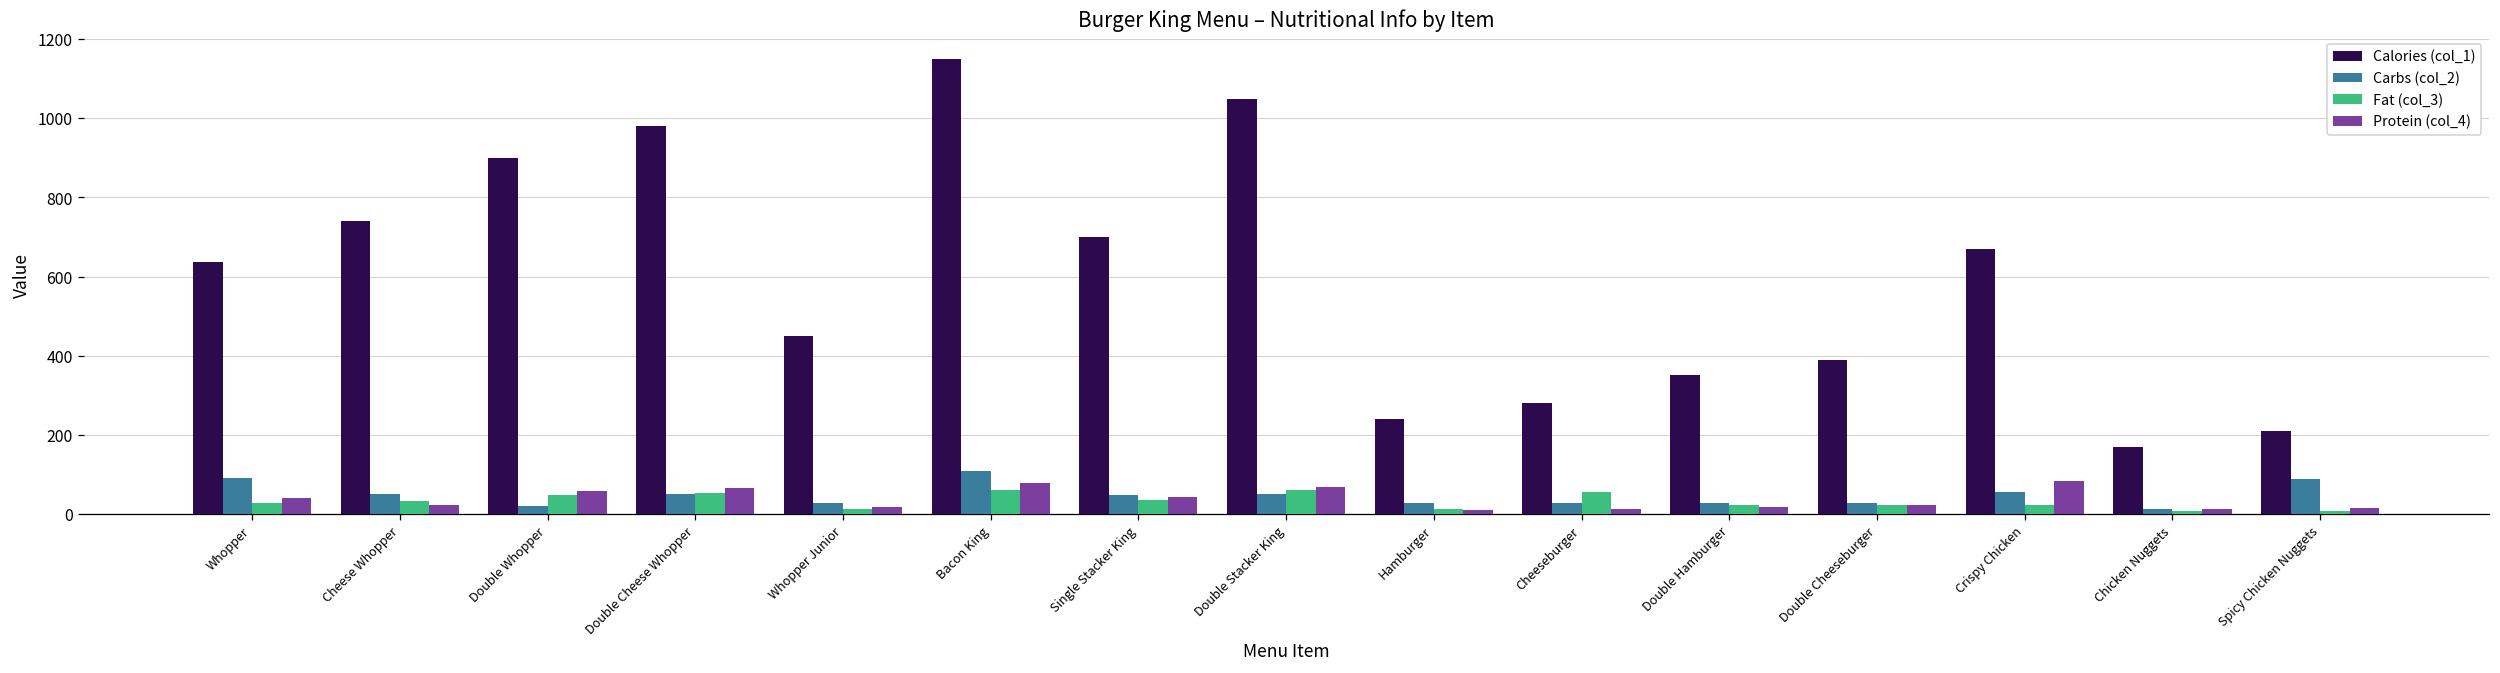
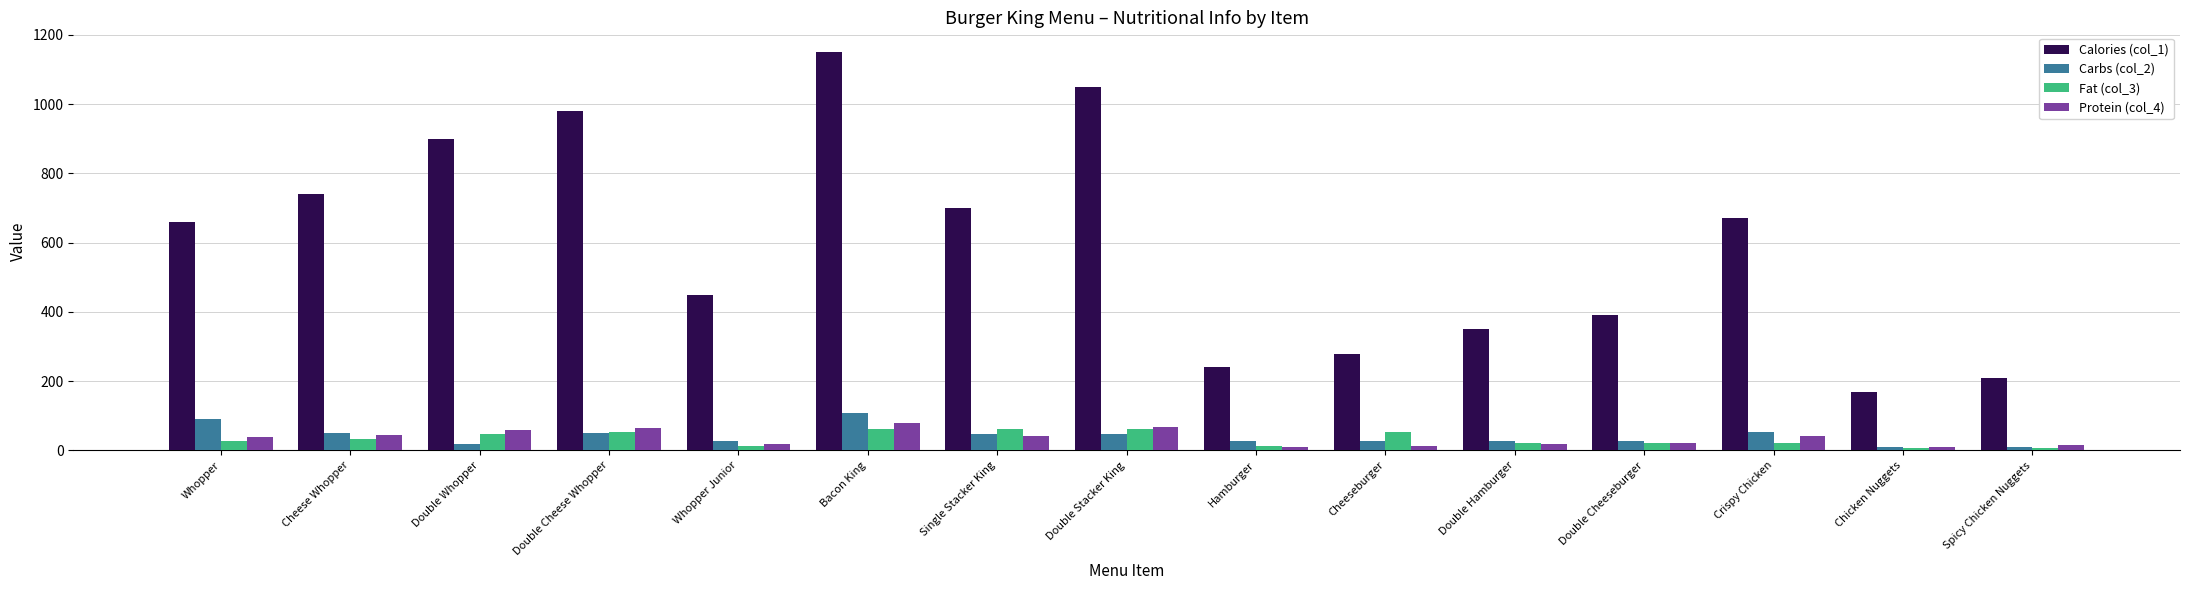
  {
    "Calories (col_1)": {
-     "Whopper": 640,
+     "Whopper": 660,
      "Cheese Whopper": 740,
      "Double Whopper": 900,
      "Double Cheese Whopper": 980,
      "Whopper Junior": 450,
      "Bacon King": 1150,
      "Single Stacker King": 700,
      "Double Stacker King": 1050,
      "Hamburger": 240,
      "Cheeseburger": 280,
      "Double Hamburger": 350,
      "Double Cheeseburger": 390,
      "Crispy Chicken": 670,
      "Chicken Nuggets": 170,
      "Spicy Chicken Nuggets": 210
    },
    "Carbs (col_2)": {
      "Whopper": 90,
      "Cheese Whopper": 50,
      "Double Whopper": 20,
      "Double Cheese Whopper": 50,
      "Whopper Junior": 30,
      "Bacon King": 110,
      "Single Stacker King": 50,
      "Double Stacker King": 50,
      "Hamburger": 30,
      "Cheeseburger": 30,
      "Double Hamburger": 30,
      "Double Cheeseburger": 30,
      "Crispy Chicken": 50,
      "Chicken Nuggets": 10,
-     "Spicy Chicken Nuggets": 90
+     "Spicy Chicken Nuggets": 10
    },
    "Fat (col_3)": {
      "Whopper": 30,
      "Cheese Whopper": 30,
      "Double Whopper": 50,
      "Double Cheese Whopper": 50,
      "Whopper Junior": 10,
      "Bacon King": 60,
-     "Single Stacker King": 40,
+     "Single Stacker King": 60,
      "Double Stacker King": 60,
      "Hamburger": 10,
      "Cheeseburger": 50,
      "Double Hamburger": 20,
      "Double Cheeseburger": 20,
      "Crispy Chicken": 20,
      "Chicken Nuggets": 10,
      "Spicy Chicken Nuggets": 10
    },
    "Protein (col_4)": {
      "Whopper": 40,
-     "Cheese Whopper": 20,
+     "Cheese Whopper": 50,
      "Double Whopper": 60,
      "Double Cheese Whopper": 60,
      "Whopper Junior": 20,
      "Bacon King": 80,
      "Single Stacker King": 40,
      "Double Stacker King": 70,
      "Hamburger": 10,
      "Cheeseburger": 10,
      "Double Hamburger": 20,
      "Double Cheeseburger": 20,
-     "Crispy Chicken": 80,
+     "Crispy Chicken": 40,
      "Chicken Nuggets": 10,
      "Spicy Chicken Nuggets": 20
    }
  }
